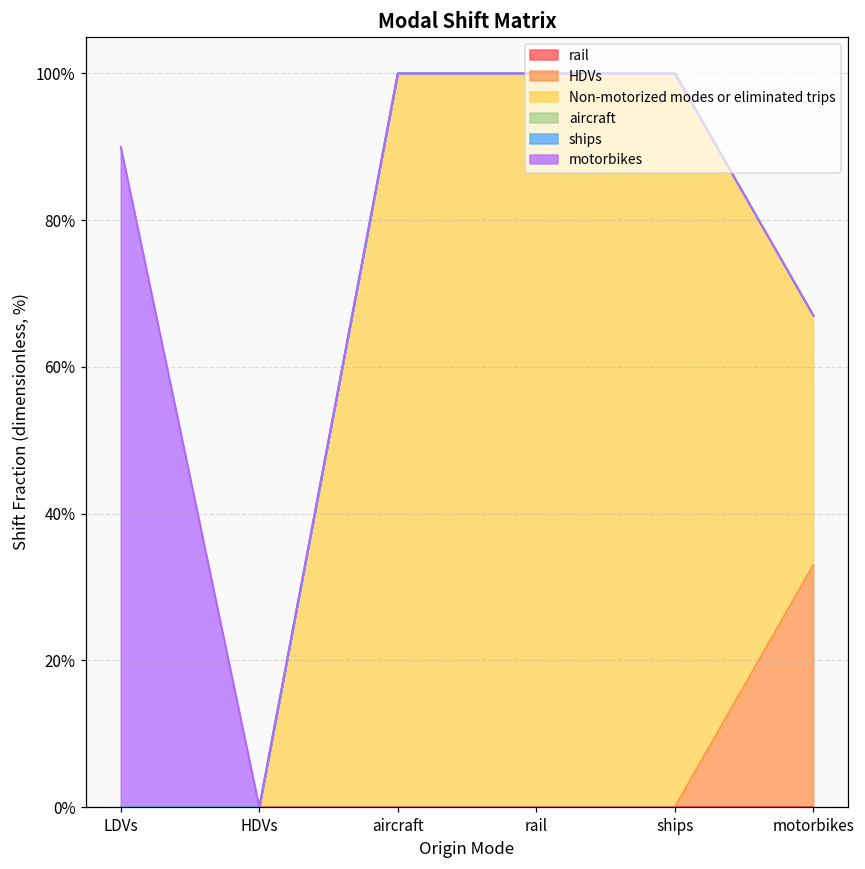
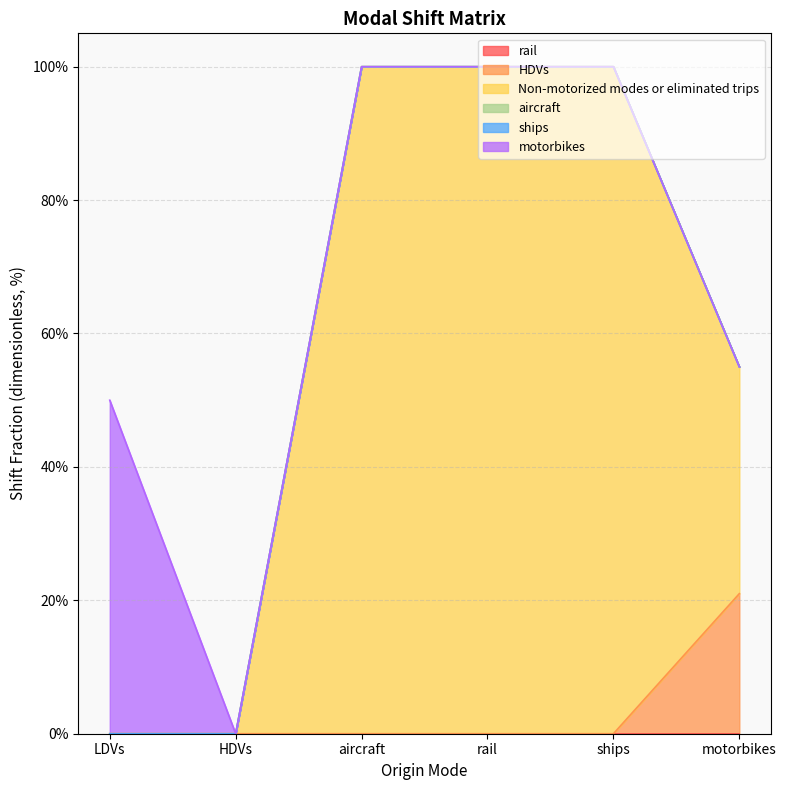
  {
    "rail": {
      "motorbikes": "0%"
    },
    "HDVs": {
-     "motorbikes": "33%"
+     "motorbikes": "21%"
    },
    "motorbikes": {
-     "LDVs": "90%"
+     "LDVs": "50%"
    }
  }
